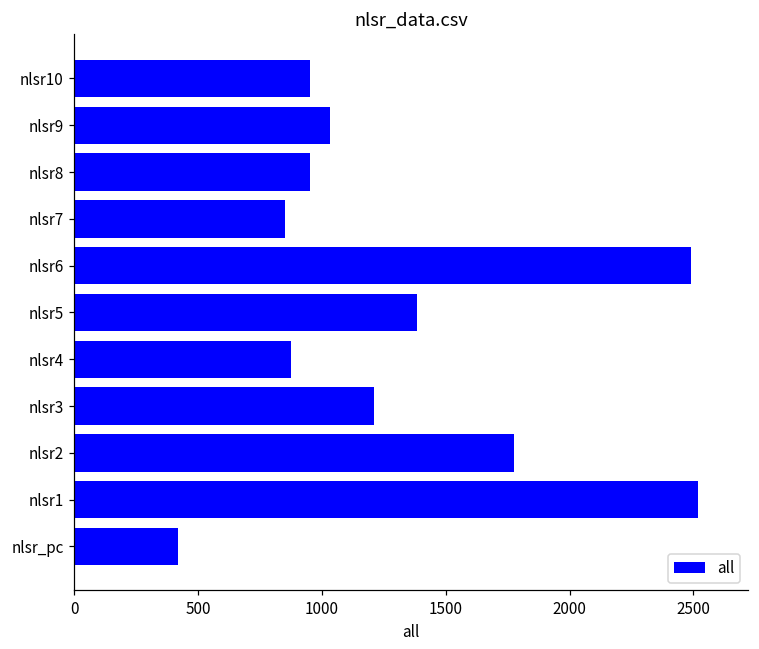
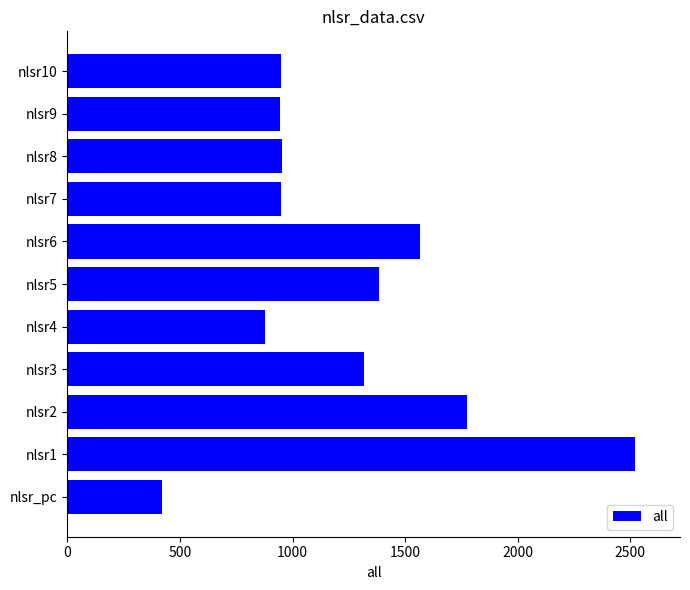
  {
    "nlsr10": 950,
-   "nlsr9": 1030,
+   "nlsr9": 950,
    "nlsr8": 950,
-   "nlsr7": 850,
-   "nlsr6": 2490,
+   "nlsr7": 950,
+   "nlsr6": 1570,
    "nlsr5": 1390,
    "nlsr4": 880,
-   "nlsr3": 1210,
+   "nlsr3": 1320,
    "nlsr2": 1770,
    "nlsr1": 2520,
    "nlsr_pc": 420
  }
